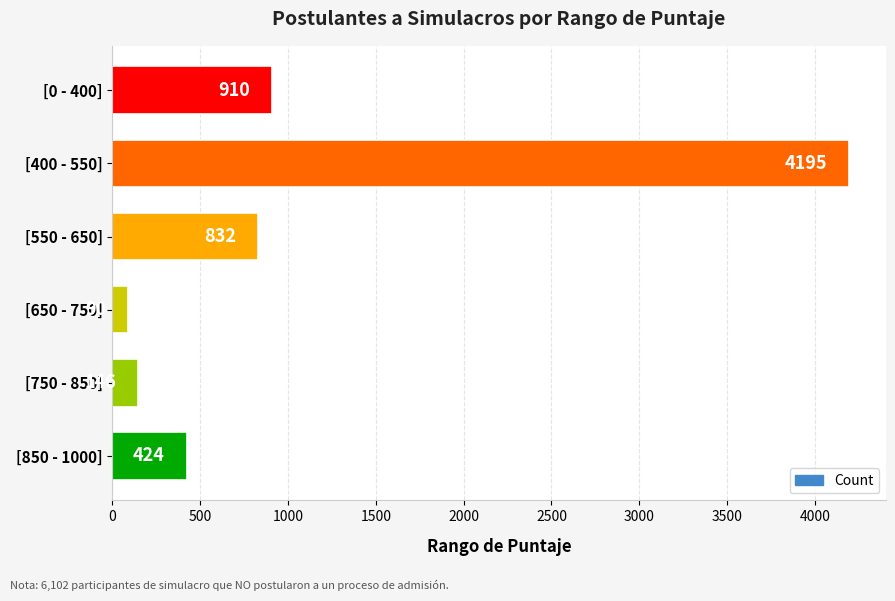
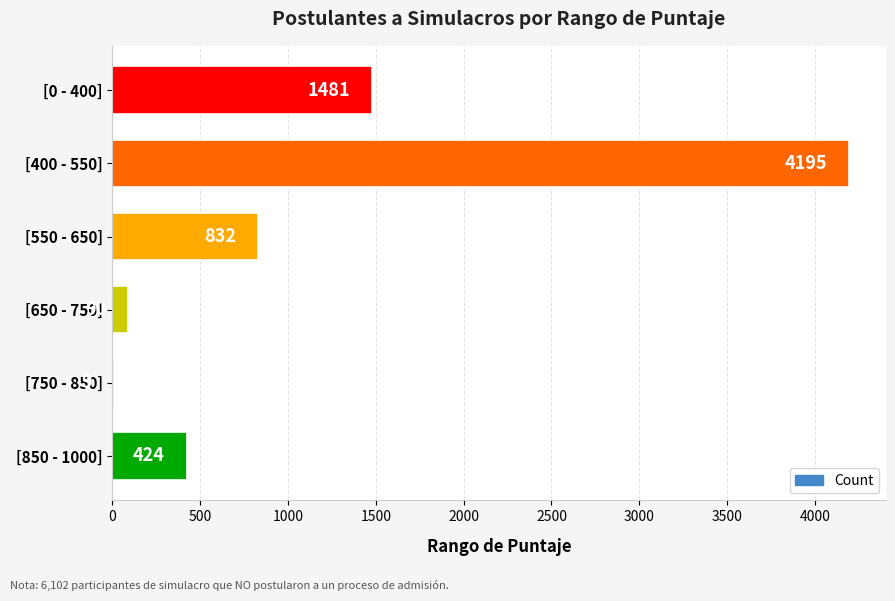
  {
-   "[0 - 400]": 910,
+   "[0 - 400]": 1481,
    "[400 - 550]": 4195,
    "[550 - 650]": 832,
-   "[750 - 850]": 150,
+   "[750 - 850]": 10,
    "[850 - 1000]": 424
  }
